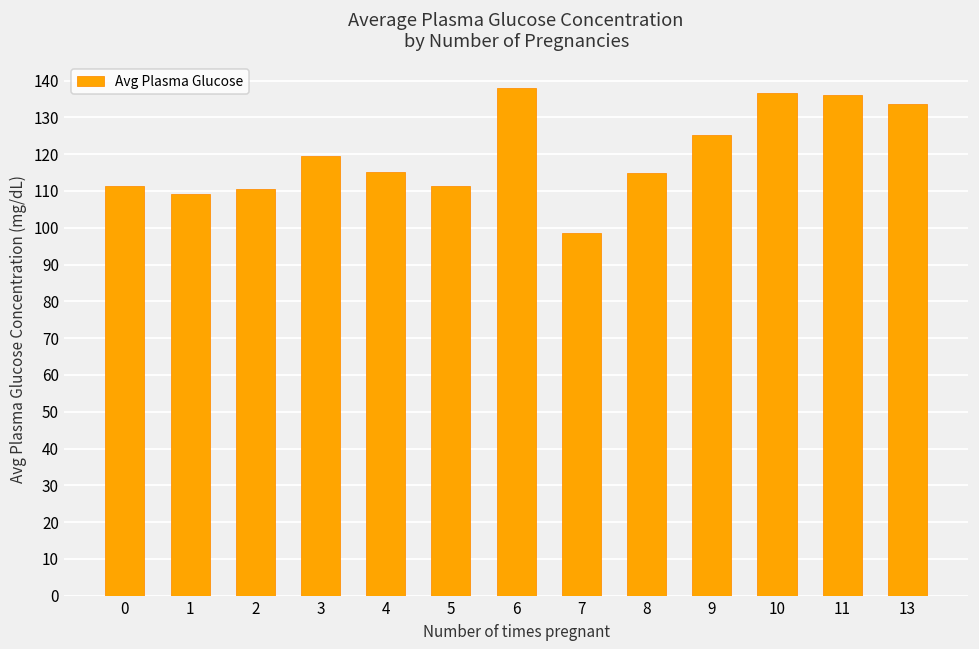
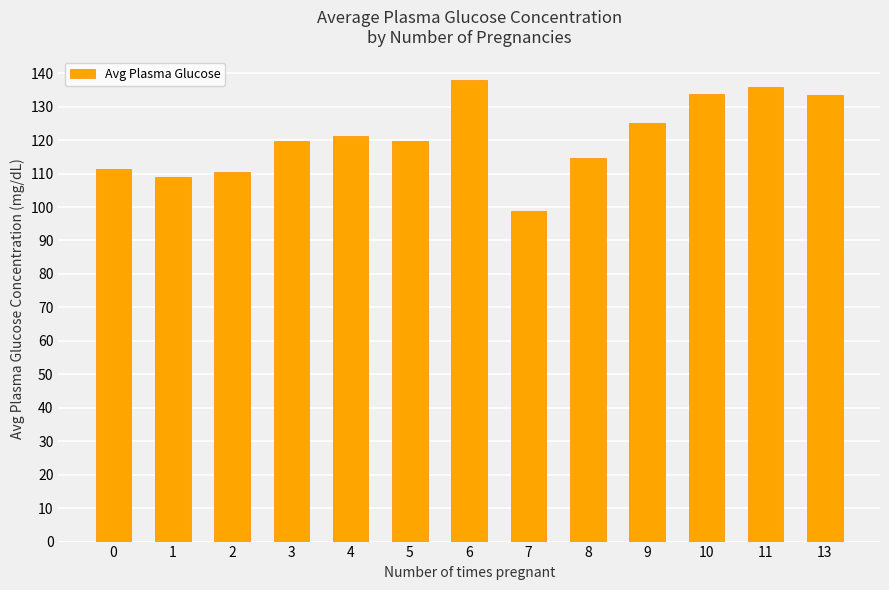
  {
    "0": 111,
    "1": 109,
    "2": 111,
    "3": 120,
-   "4": 115,
-   "5": 111,
+   "4": 121,
+   "5": 120,
    "6": 138,
    "7": 99,
    "8": 115,
    "9": 125,
-   "10": 137,
+   "10": 134,
    "11": 136,
    "13": 134
  }
